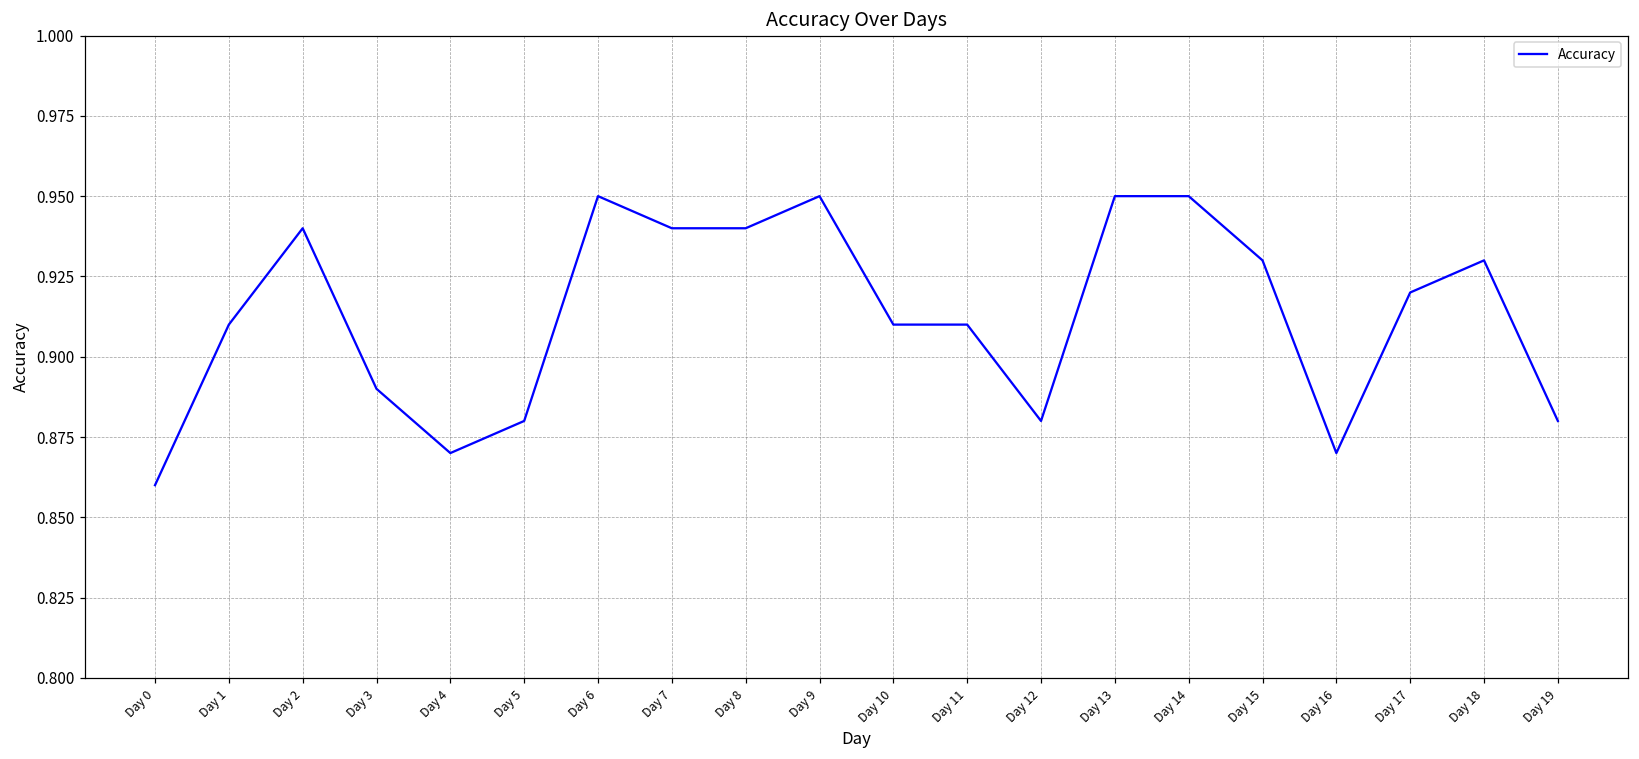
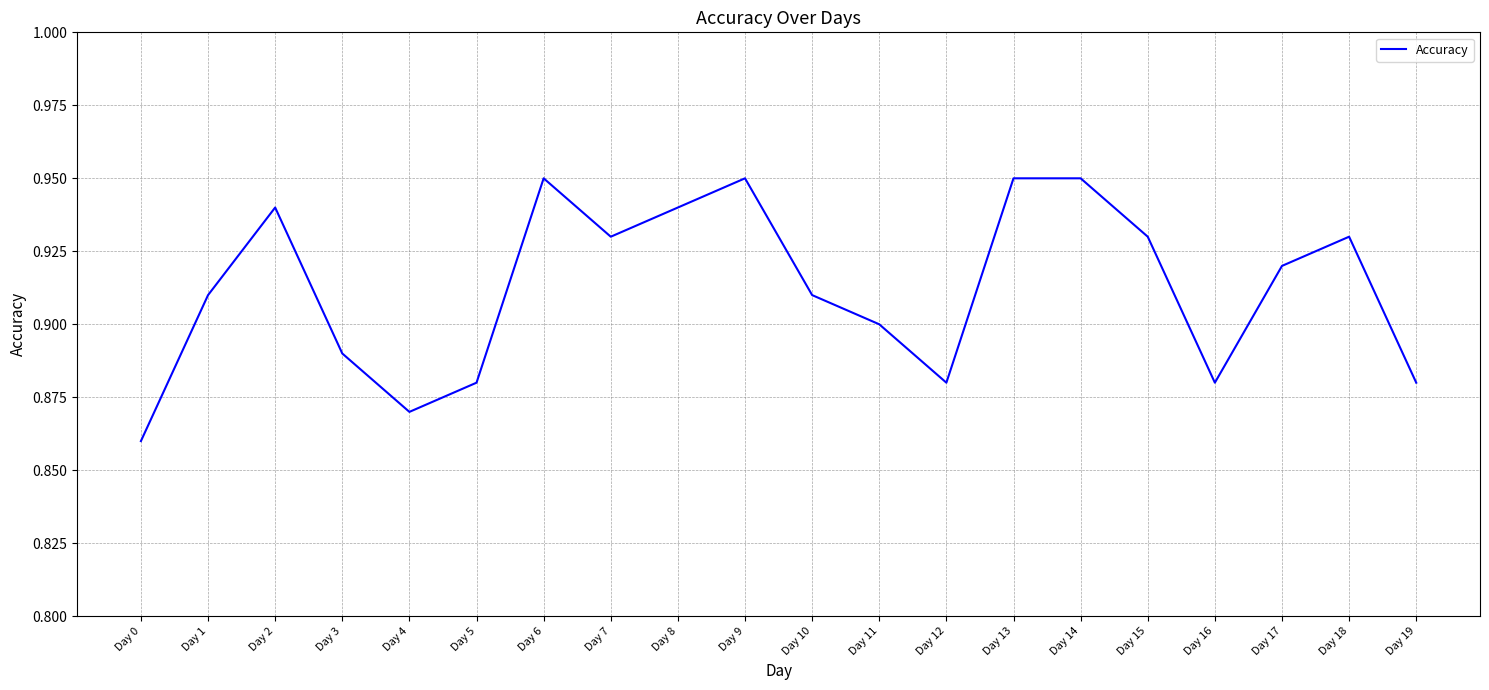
  {
    "Day 0": 0.86,
    "Day 1": 0.91,
    "Day 2": 0.94,
    "Day 3": 0.89,
    "Day 4": 0.87,
    "Day 5": 0.88,
    "Day 6": 0.95,
-   "Day 7": 0.94,
+   "Day 7": 0.93,
    "Day 8": 0.94,
    "Day 9": 0.95,
    "Day 10": 0.91,
-   "Day 11": 0.91,
+   "Day 11": 0.90,
    "Day 12": 0.88,
    "Day 13": 0.95,
    "Day 14": 0.95,
    "Day 15": 0.93,
-   "Day 16": 0.87,
+   "Day 16": 0.88,
    "Day 17": 0.92,
    "Day 18": 0.93,
    "Day 19": 0.88
  }
